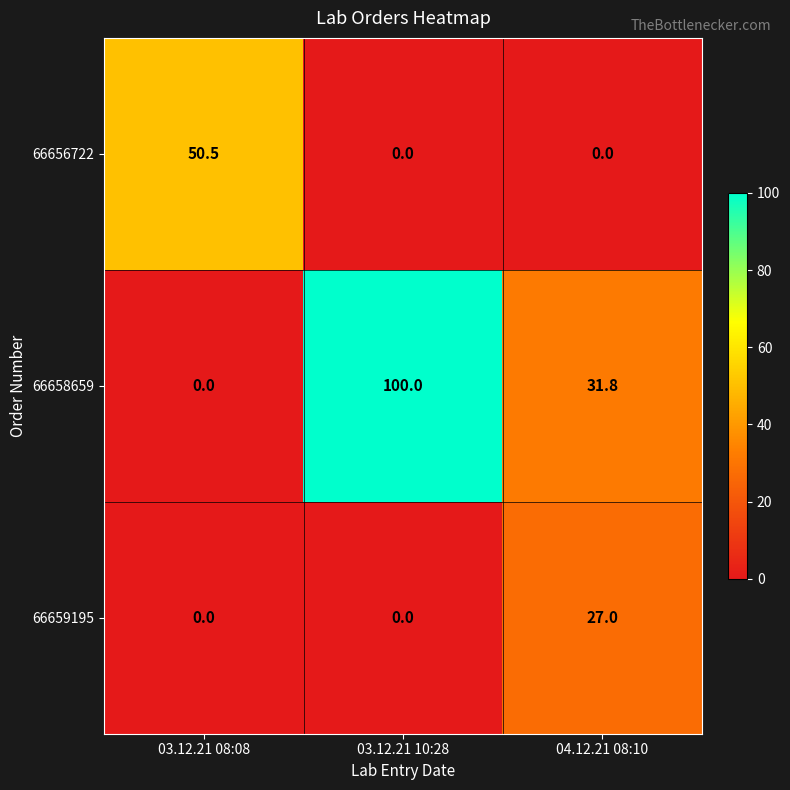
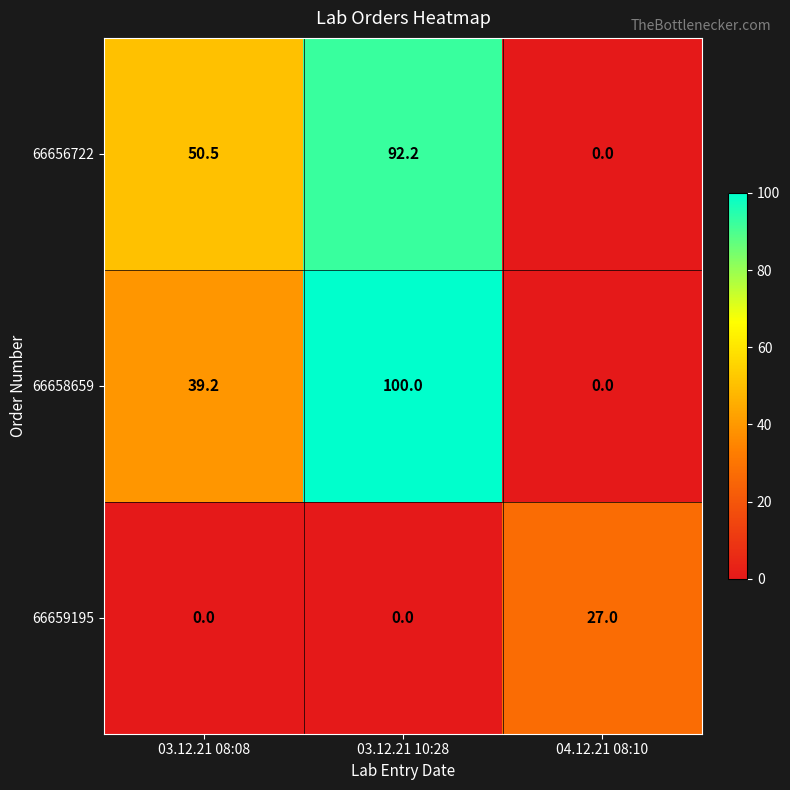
  {
    "66656722": {
      "03.12.21 08:08": 50.5,
-     "03.12.21 10:28": 0.0,
+     "03.12.21 10:28": 92.2,
      "04.12.21 08:10": 0.0
    },
    "66658659": {
-     "03.12.21 08:08": 0.0,
+     "03.12.21 08:08": 39.2,
      "03.12.21 10:28": 100.0,
-     "04.12.21 08:10": 31.8
+     "04.12.21 08:10": 0.0
    },
    "66659195": {
      "03.12.21 08:08": 0.0,
      "03.12.21 10:28": 0.0,
      "04.12.21 08:10": 27.0
    }
  }
